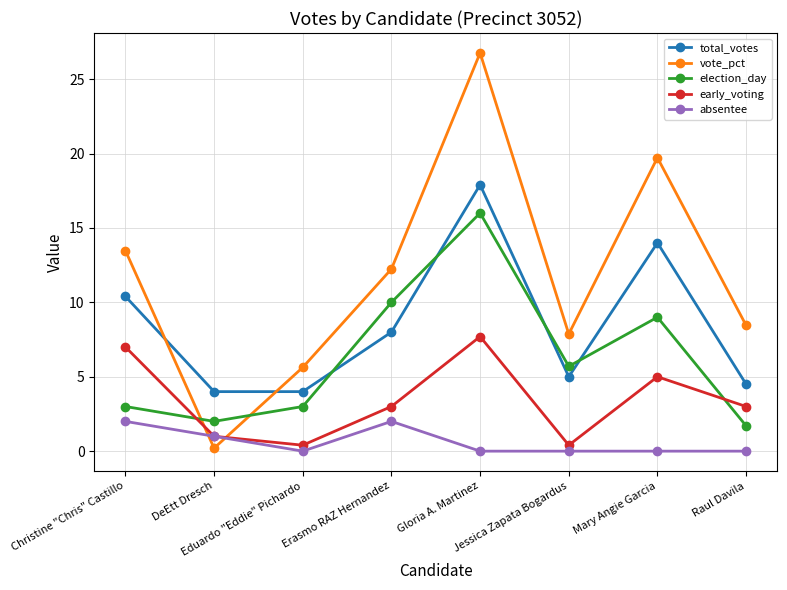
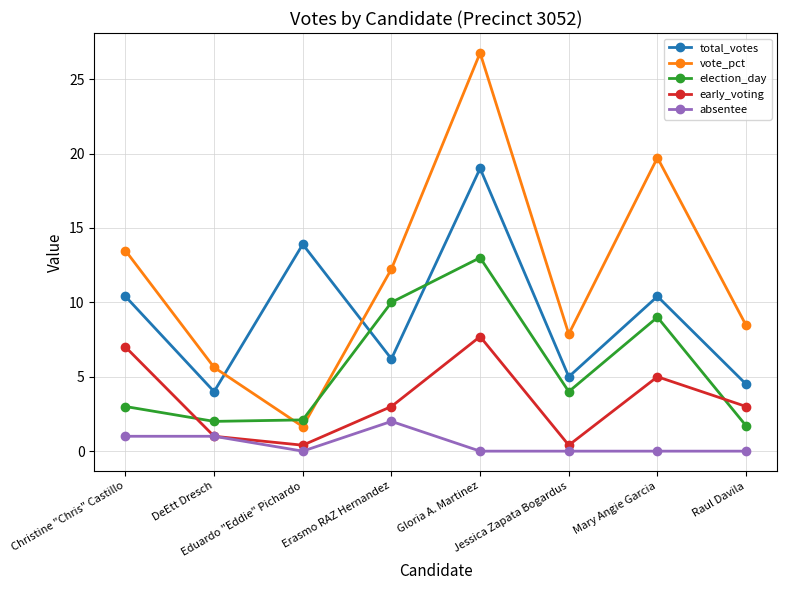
  {
    "total_votes": {
      "Christine \"Chris\" Castillo": 10.4,
      "DeEtt Dresch": 4.0,
-     "Eduardo \"Eddie\" Pichardo": 4.0,
-     "Erasmo RAZ Hernandez": 8.0,
-     "Gloria A. Martinez": 17.9,
+     "Eduardo \"Eddie\" Pichardo": 13.9,
+     "Erasmo RAZ Hernandez": 6.2,
+     "Gloria A. Martinez": 19.0,
      "Jessica Zapata Bogardus": 5.0,
-     "Mary Angie Garcia": 14.0,
+     "Mary Angie Garcia": 10.4,
      "Raul Davila": 4.5
    },
    "vote_pct": {
      "Christine \"Chris\" Castillo": 13.5,
-     "DeEtt Dresch": 0.2,
-     "Eduardo \"Eddie\" Pichardo": 5.6,
+     "DeEtt Dresch": 5.6,
+     "Eduardo \"Eddie\" Pichardo": 1.7,
      "Erasmo RAZ Hernandez": 12.2,
      "Gloria A. Martinez": 26.8,
      "Jessica Zapata Bogardus": 7.9,
      "Mary Angie Garcia": 19.7,
      "Raul Davila": 8.5
    },
    "election_day": {
      "Christine \"Chris\" Castillo": 3.0,
      "DeEtt Dresch": 2.0,
-     "Eduardo \"Eddie\" Pichardo": 3.0,
+     "Eduardo \"Eddie\" Pichardo": 2.1,
      "Erasmo RAZ Hernandez": 10.0,
-     "Gloria A. Martinez": 16,
-     "Jessica Zapata Bogardus": 5.7,
+     "Gloria A. Martinez": 13,
+     "Jessica Zapata Bogardus": 4.0,
      "Mary Angie Garcia": 9.0,
      "Raul Davila": 1.7
    },
    "early_voting": {
      "Christine \"Chris\" Castillo": 7.0,
      "Eduardo \"Eddie\" Pichardo": 0.4,
      "Erasmo RAZ Hernandez": 3.0,
      "Gloria A. Martinez": 7.7,
      "Jessica Zapata Bogardus": 0.4,
      "Mary Angie Garcia": 5.0,
      "Raul Davila": 3.0
    },
    "absentee": {
-     "Christine \"Chris\" Castillo": 2,
+     "Christine \"Chris\" Castillo": 1,
      "Eduardo \"Eddie\" Pichardo": 0,
      "Erasmo RAZ Hernandez": 2,
      "Gloria A. Martinez": 0,
      "Jessica Zapata Bogardus": 0,
      "Mary Angie Garcia": 0,
      "Raul Davila": 0
    }
  }
